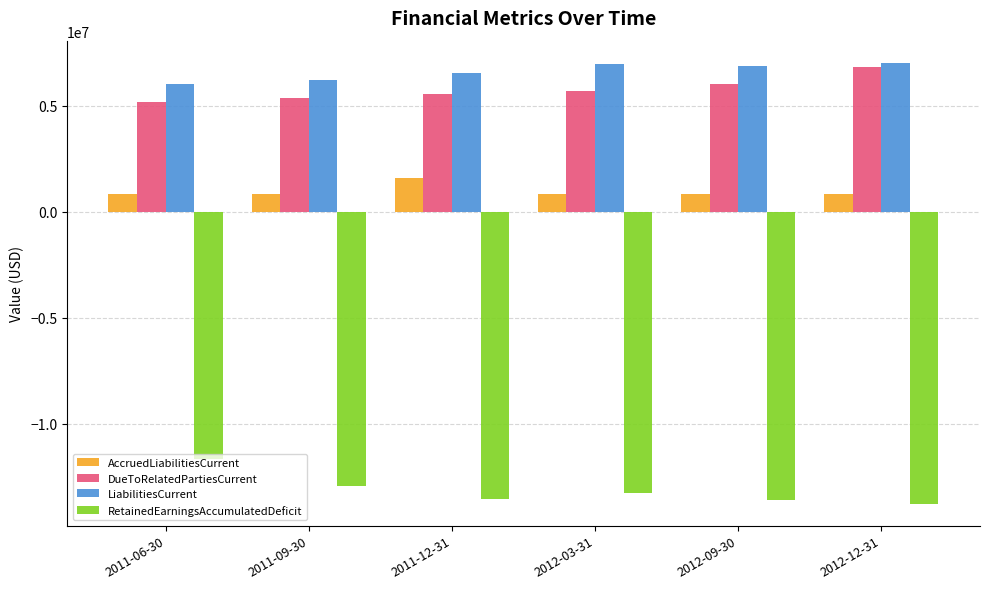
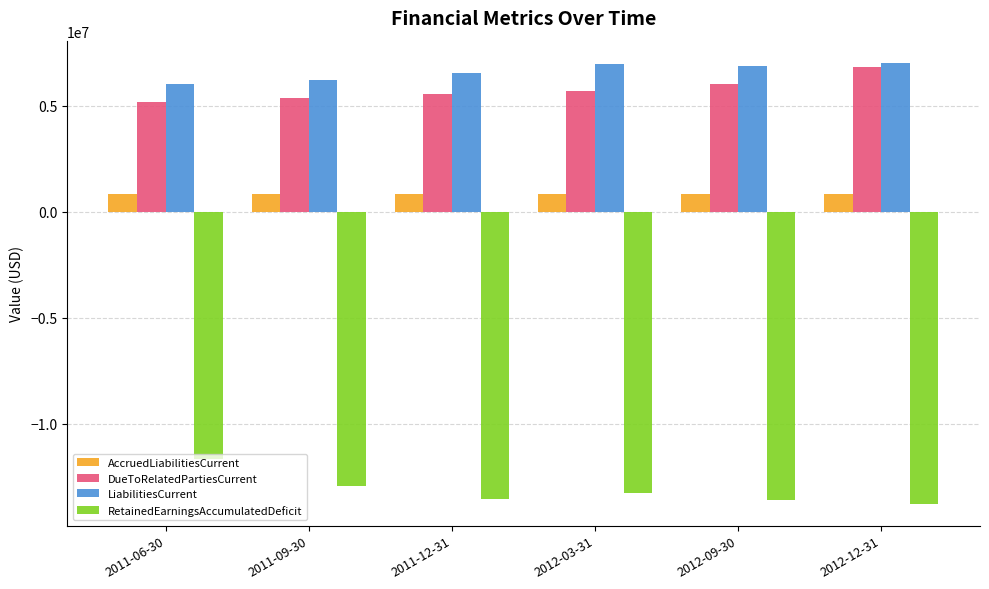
  {
    "AccruedLiabilitiesCurrent": {
      "2011-06-30": 800000,
      "2011-09-30": 800000,
-     "2011-12-31": 1600000,
+     "2011-12-31": 800000,
      "2012-03-31": 800000,
      "2012-09-30": 800000,
      "2012-12-31": 800000
    },
    "DueToRelatedPartiesCurrent": {
      "2011-06-30": 5200000,
      "2011-09-30": 5400000,
      "2011-12-31": 5600000,
      "2012-03-31": 5700000,
      "2012-09-30": 6000000,
      "2012-12-31": 6800000
    },
    "LiabilitiesCurrent": {
      "2011-06-30": 6000000,
      "2011-09-30": 6200000,
      "2011-12-31": 6500000,
      "2012-03-31": 7000000,
      "2012-09-30": 6900000,
      "2012-12-31": 7000000
    },
    "RetainedEarningsAccumulatedDeficit": {
      "2011-09-30": -12900000,
      "2011-12-31": -13600000,
      "2012-03-31": -13300000,
      "2012-09-30": -13600000,
      "2012-12-31": -13800000
    }
  }
